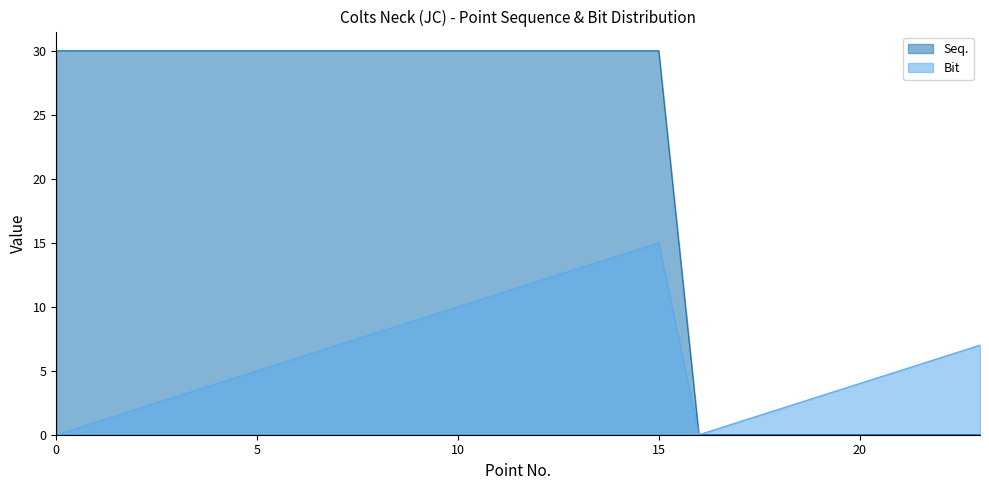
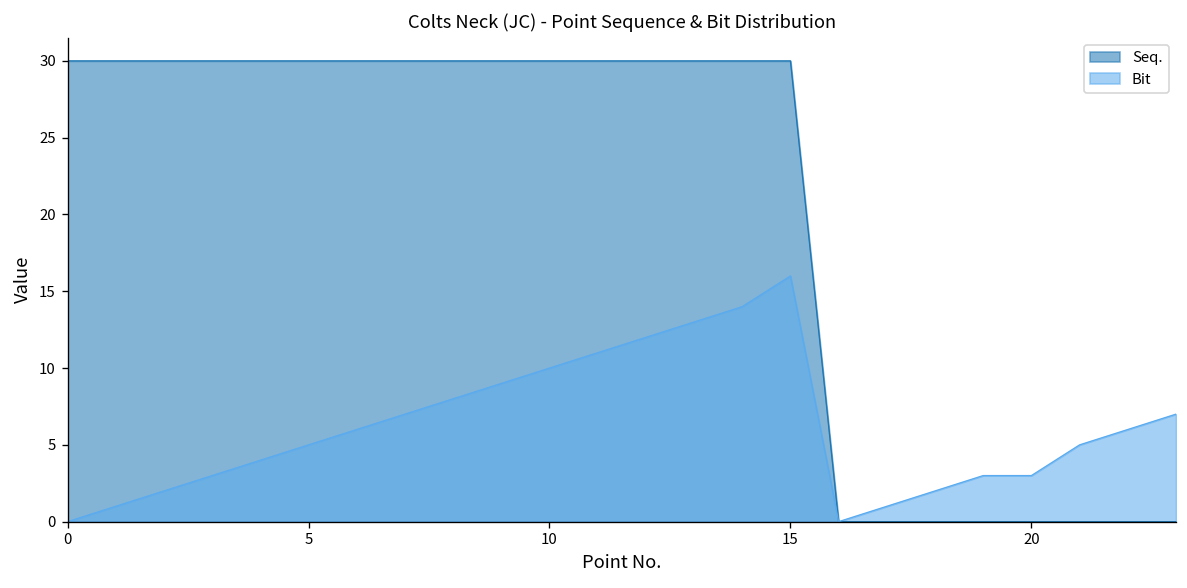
  {
    "Seq.": {
      "0": 30,
      "5": 30,
      "10": 30,
      "15": 30,
      "20": 0
    },
    "Bit": {
      "0": 0,
      "5": 5,
      "10": 10,
-     "15": 15,
-     "20": 4
+     "15": 16,
+     "20": 3
    }
  }
